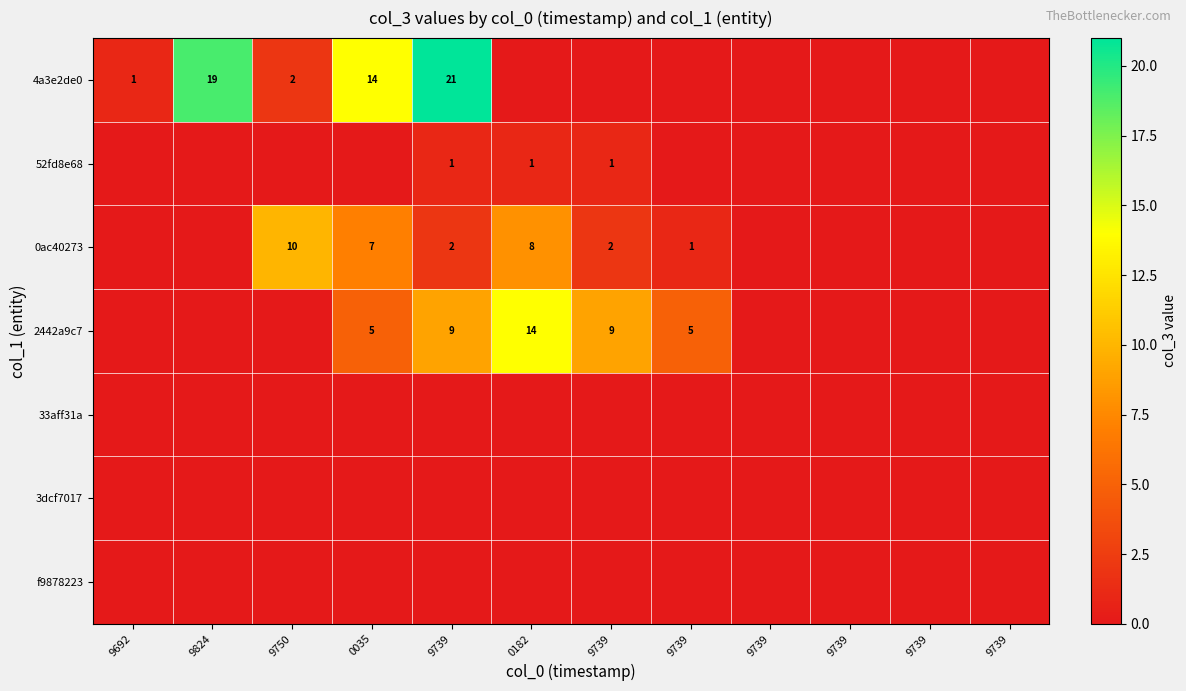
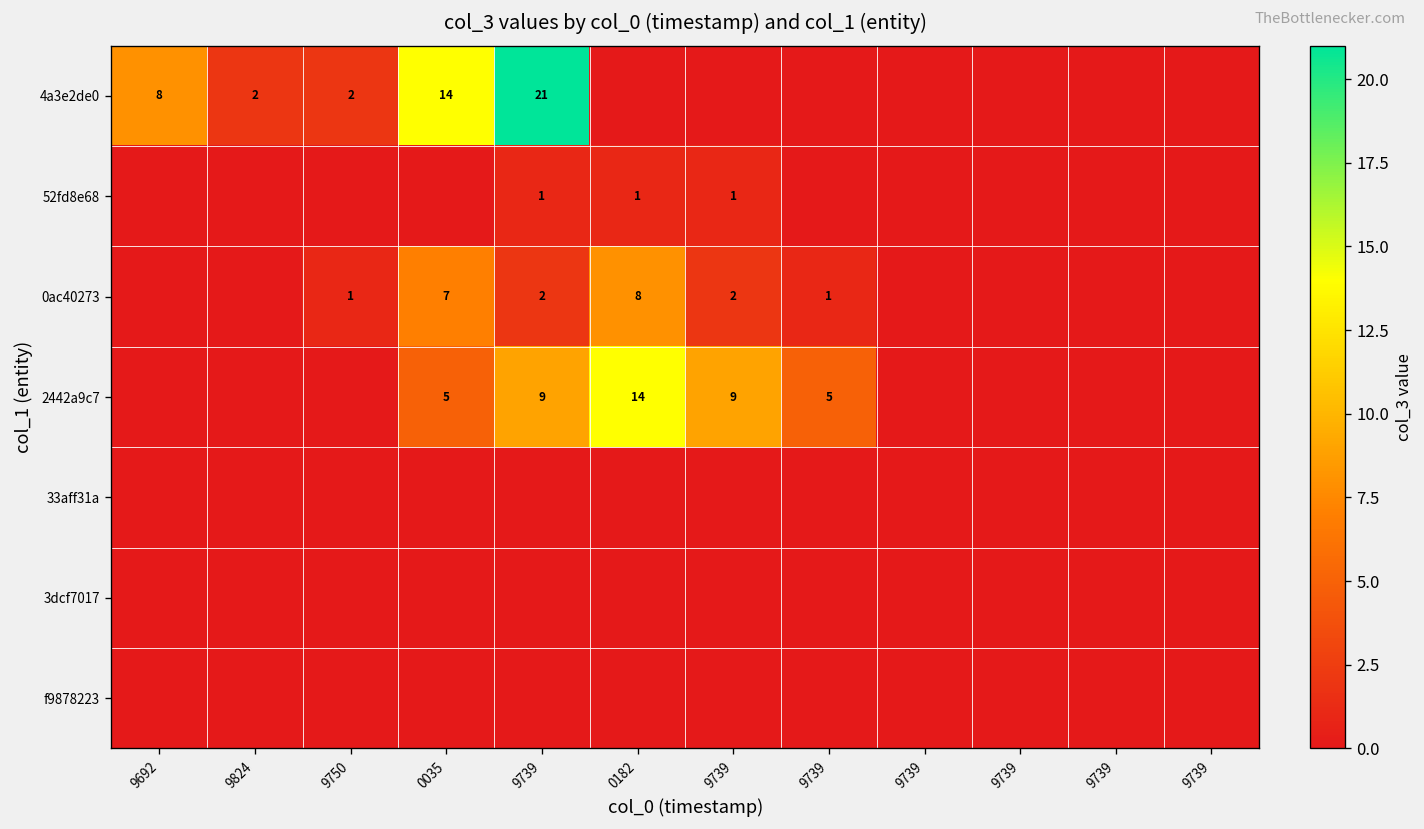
  {
    "4a3e2de0": {
-     "9692": 1,
-     "9824": 19,
+     "9692": 8,
+     "9824": 2,
      "9750": 2,
      "0035": 14
    },
    "52fd8e68": {
      "0182": 1
    },
    "0ac40273": {
-     "9750": 10,
+     "9750": 1,
      "0035": 7,
      "0182": 8
    },
    "2442a9c7": {
      "0035": 5,
      "0182": 14
    }
  }
